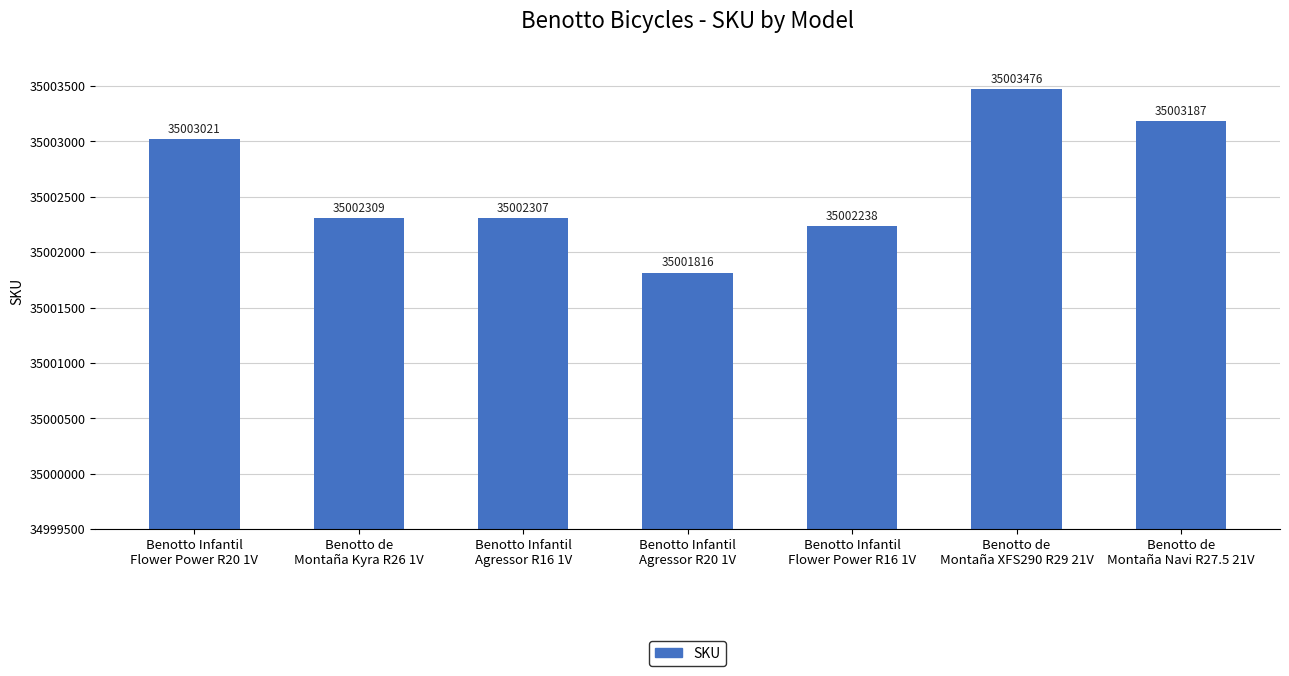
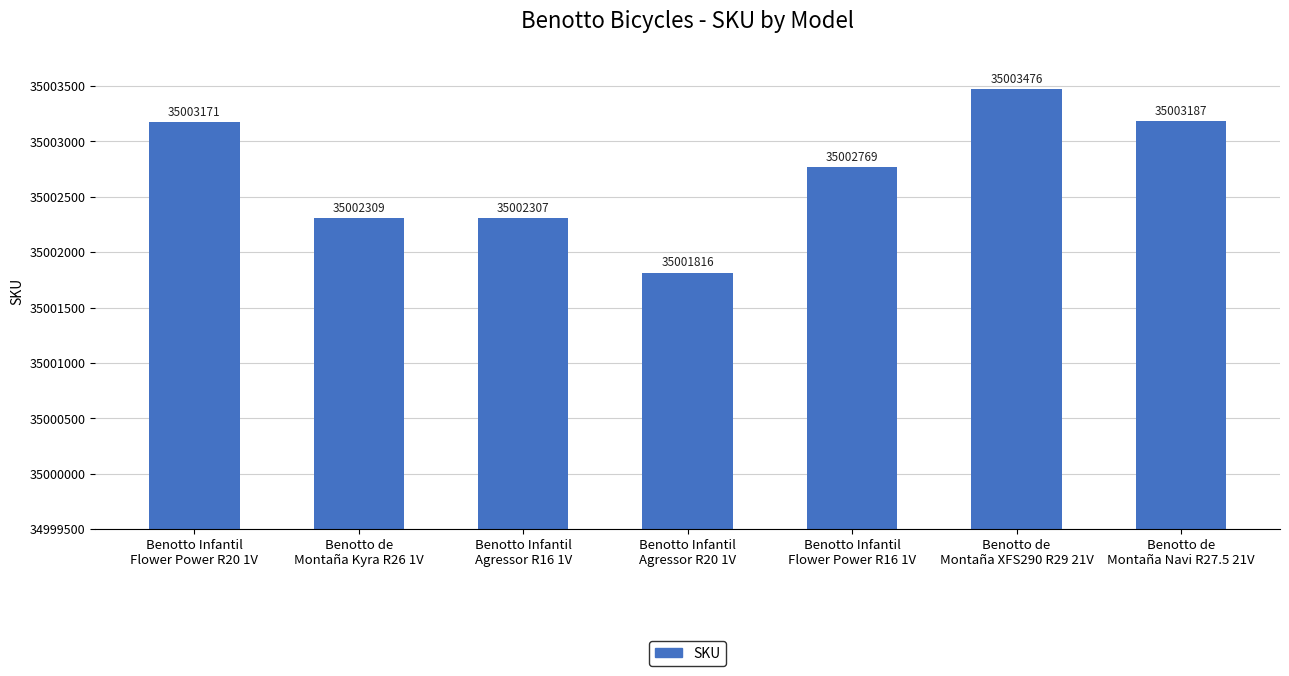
  {
-   "Benotto Infantil Flower Power R20 1V": 35003021,
+   "Benotto Infantil Flower Power R20 1V": 35003171,
    "Benotto de Montaña Kyra R26 1V": 35002309,
    "Benotto Infantil Agressor R16 1V": 35002307,
    "Benotto Infantil Agressor R20 1V": 35001816,
-   "Benotto Infantil Flower Power R16 1V": 35002238,
+   "Benotto Infantil Flower Power R16 1V": 35002769,
    "Benotto de Montaña XFS290 R29 21V": 35003476,
    "Benotto de Montaña Navi R27.5 21V": 35003187
  }
